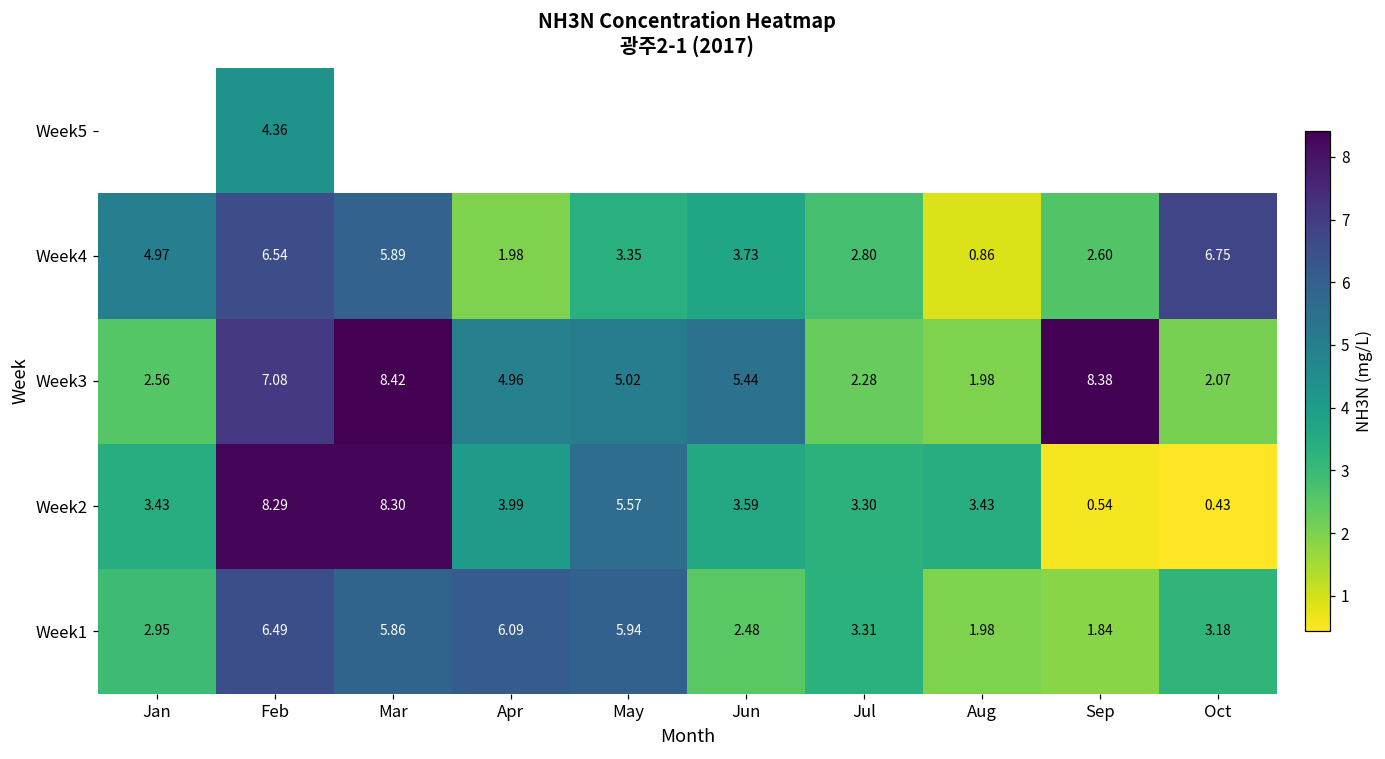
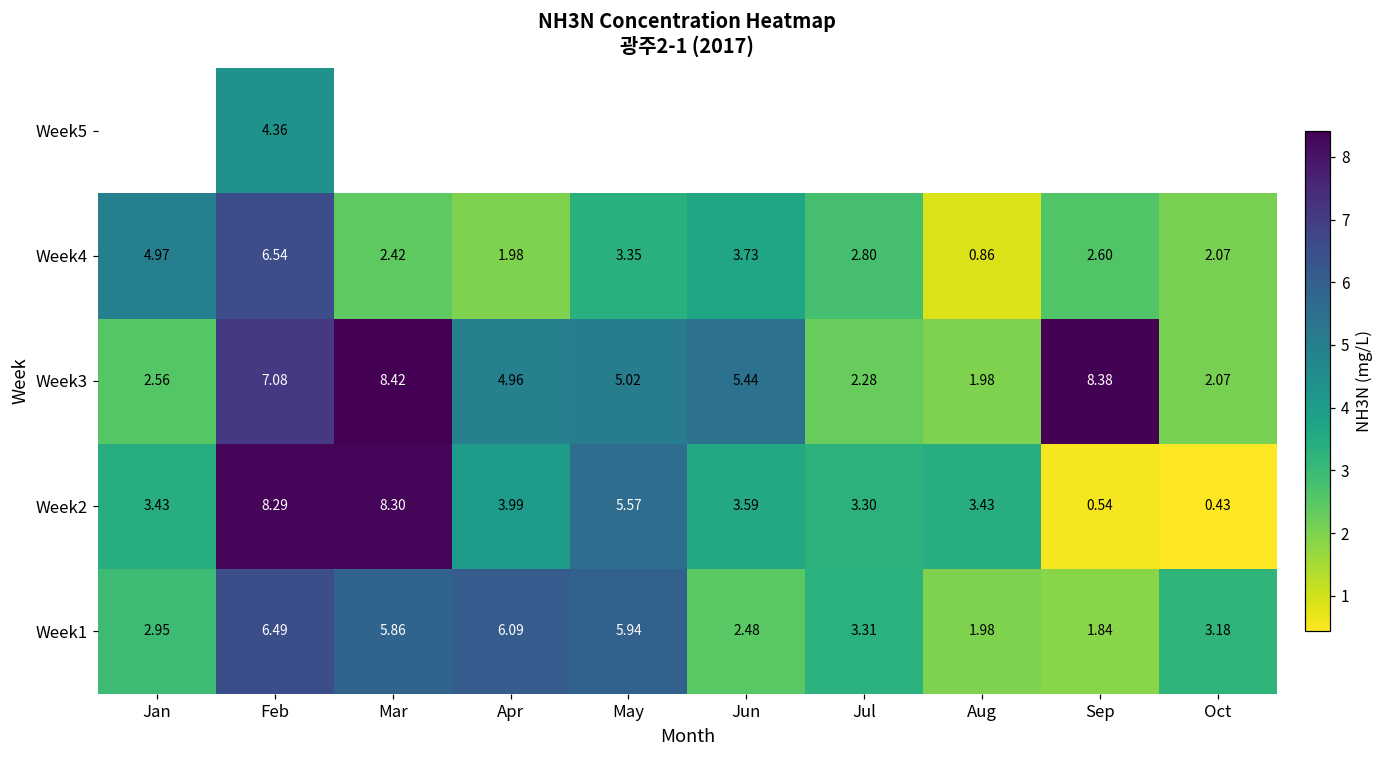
  {
    "Week5": {
      "Feb": 4.36
    },
    "Week4": {
      "Jan": 4.97,
      "Feb": 6.54,
-     "Mar": 5.89,
+     "Mar": 2.42,
      "Apr": 1.98,
      "May": 3.35,
      "Jun": 3.73,
      "Jul": 2.80,
      "Aug": 0.86,
      "Sep": 2.60,
-     "Oct": 6.75
+     "Oct": 2.07
    },
    "Week3": {
      "Jan": 2.56,
      "Feb": 7.08,
      "Mar": 8.42,
      "Apr": 4.96,
      "May": 5.02,
      "Jun": 5.44,
      "Jul": 2.28,
      "Aug": 1.98,
      "Sep": 8.38,
      "Oct": 2.07
    },
    "Week2": {
      "Jan": 3.43,
      "Feb": 8.29,
      "Mar": 8.30,
      "Apr": 3.99,
      "May": 5.57,
      "Jun": 3.59,
      "Jul": 3.30,
      "Aug": 3.43,
      "Sep": 0.54,
      "Oct": 0.43
    },
    "Week1": {
      "Jan": 2.95,
      "Feb": 6.49,
      "Mar": 5.86,
      "Apr": 6.09,
      "May": 5.94,
      "Jun": 2.48,
      "Jul": 3.31,
      "Aug": 1.98,
      "Sep": 1.84,
      "Oct": 3.18
    }
  }
